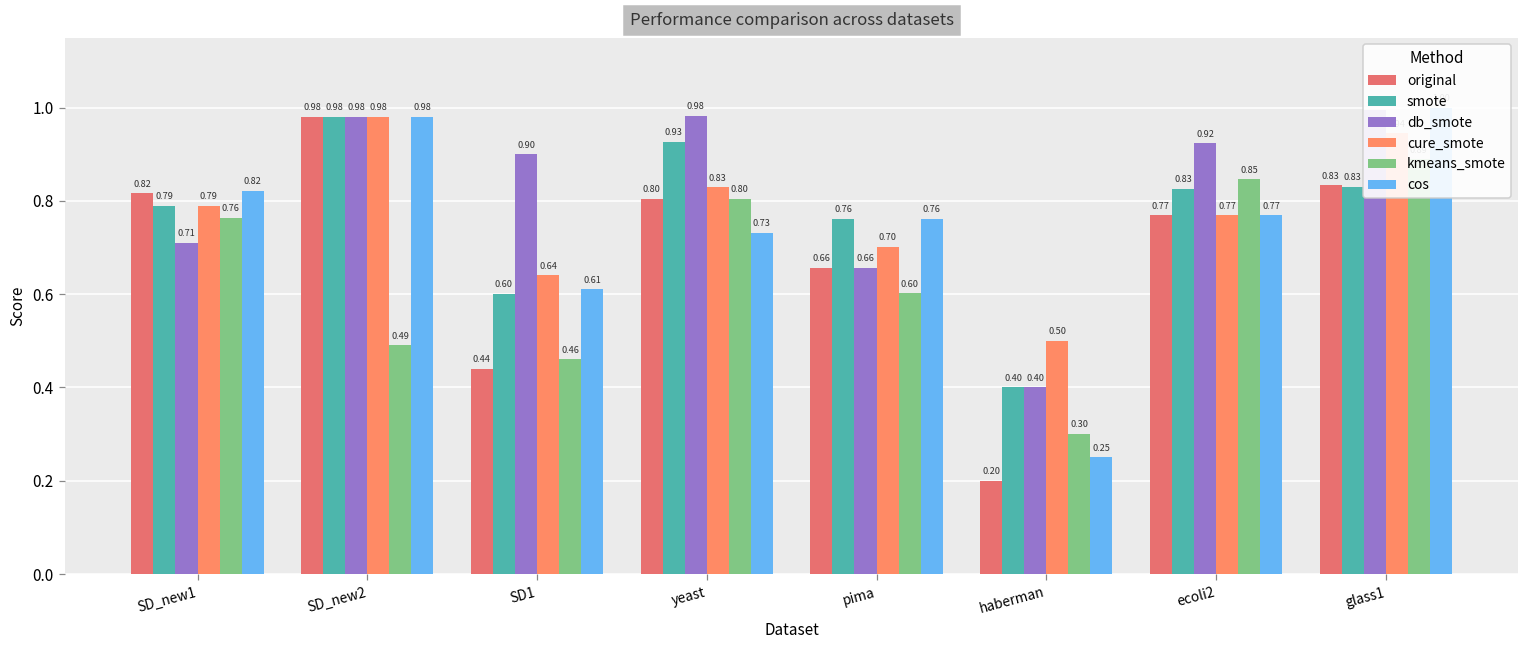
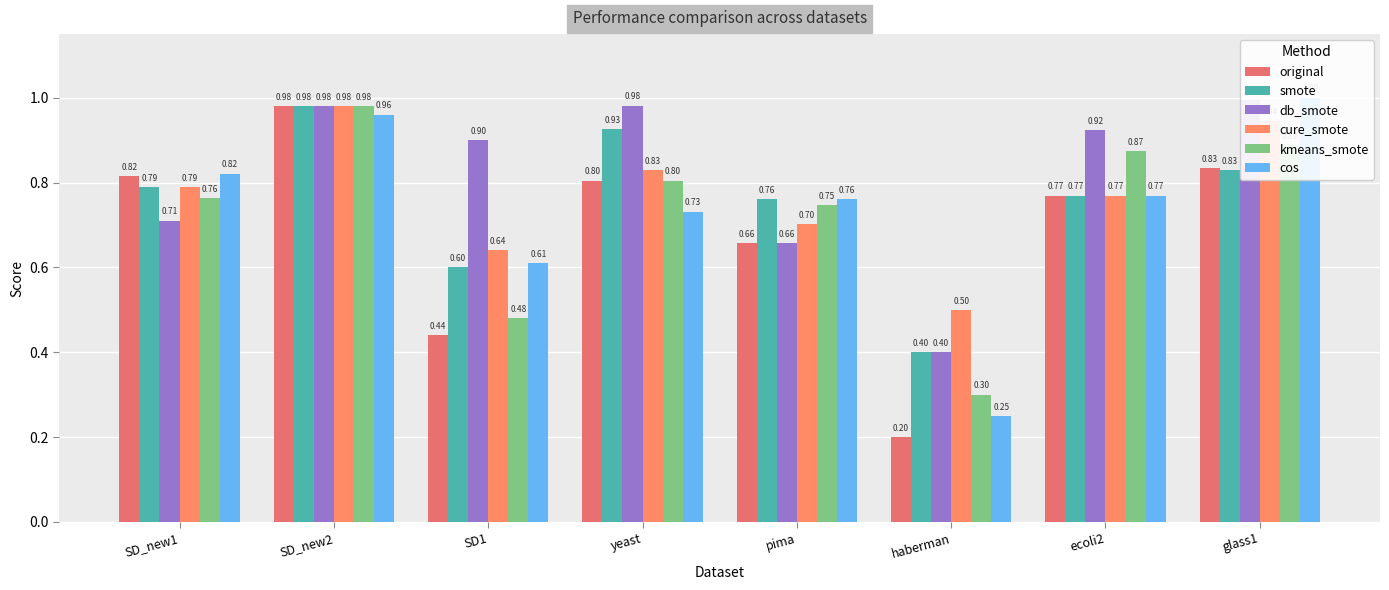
  {
    "smote": {
      "SD_new1": 0.79,
      "SD_new2": 0.98,
      "SD1": 0.60,
      "yeast": 0.93,
      "pima": 0.76,
      "haberman": 0.40,
-     "ecoli2": 0.83,
+     "ecoli2": 0.77,
      "glass1": 0.83
    },
    "db_smote": {
      "SD_new1": 0.71,
      "SD_new2": 0.98,
      "SD1": 0.90,
      "yeast": 0.98,
      "pima": 0.66,
      "haberman": 0.40,
      "ecoli2": 0.92
    },
    "kmeans_smote": {
      "SD_new1": 0.76,
-     "SD_new2": 0.49,
-     "SD1": 0.46,
+     "SD_new2": 0.98,
+     "SD1": 0.48,
      "yeast": 0.80,
-     "pima": 0.60,
+     "pima": 0.75,
      "haberman": 0.30,
-     "ecoli2": 0.85
+     "ecoli2": 0.87
    },
    "cos": {
      "SD_new1": 0.82,
-     "SD_new2": 0.98,
+     "SD_new2": 0.96,
      "SD1": 0.61,
      "yeast": 0.73,
      "pima": 0.76,
      "haberman": 0.25,
      "ecoli2": 0.77
    }
  }
